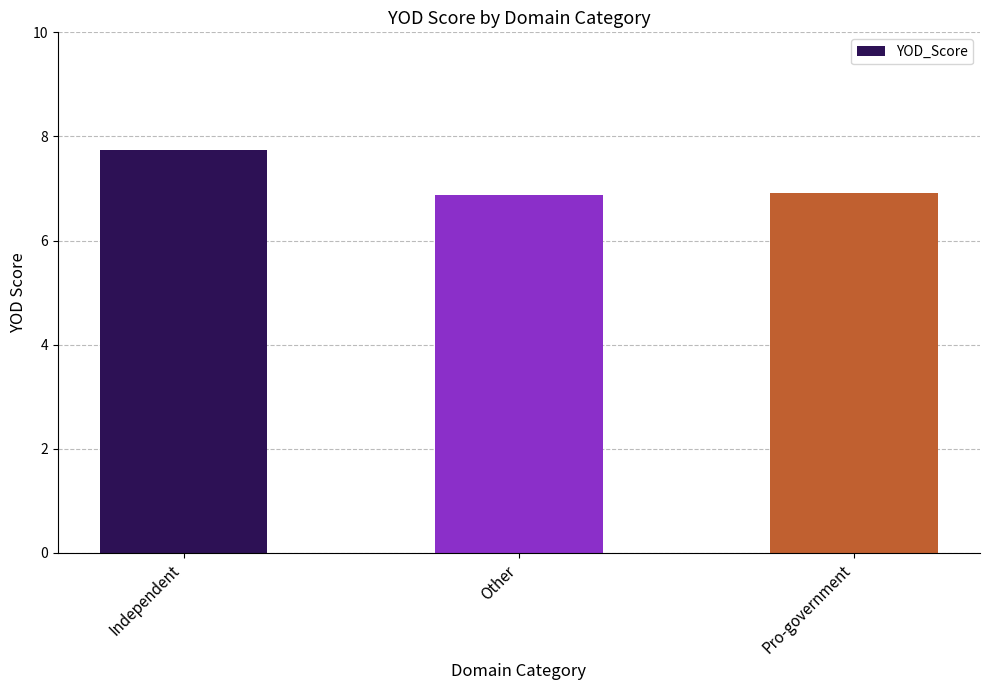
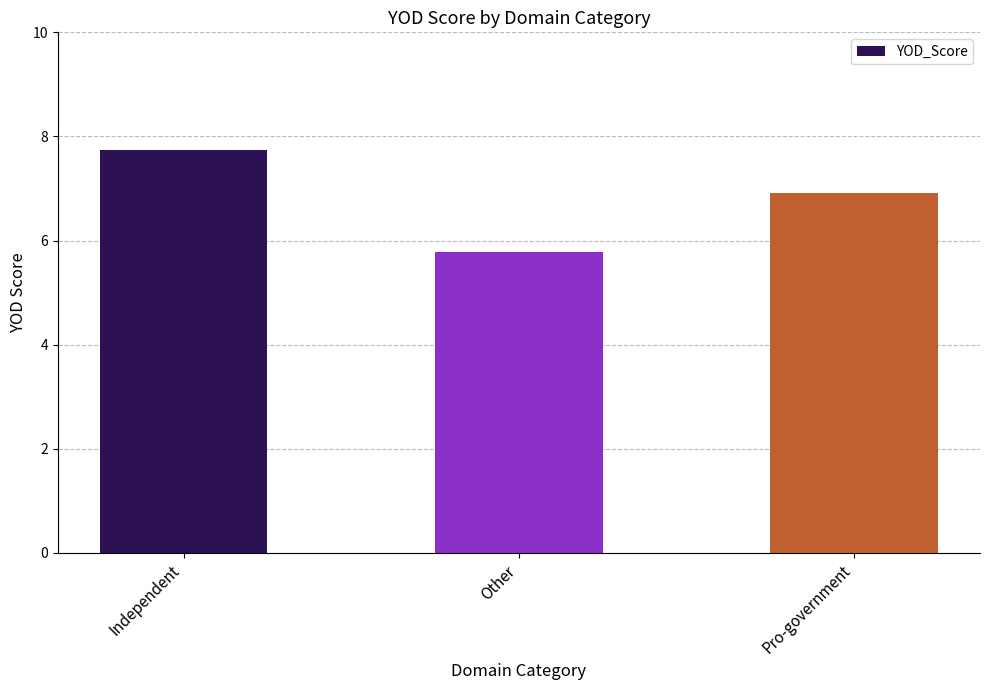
  {
    "Independent": 7.7,
-   "Other": 6.9,
+   "Other": 5.8,
    "Pro-government": 6.9
  }
